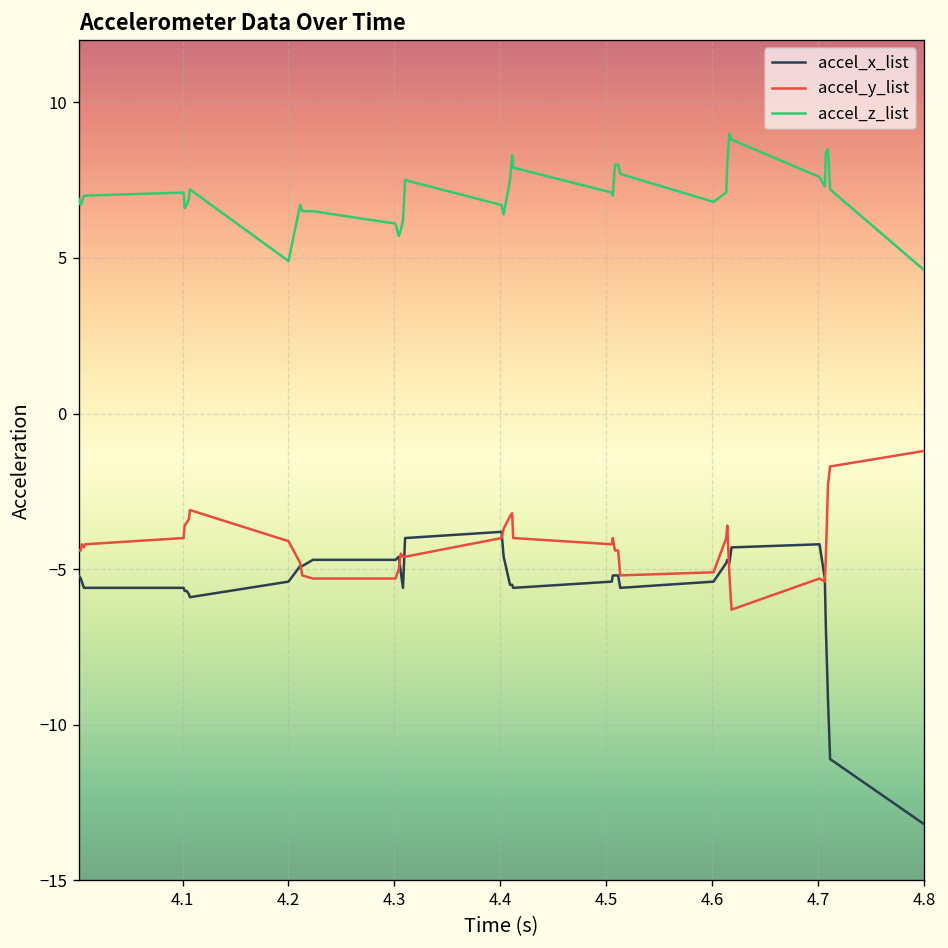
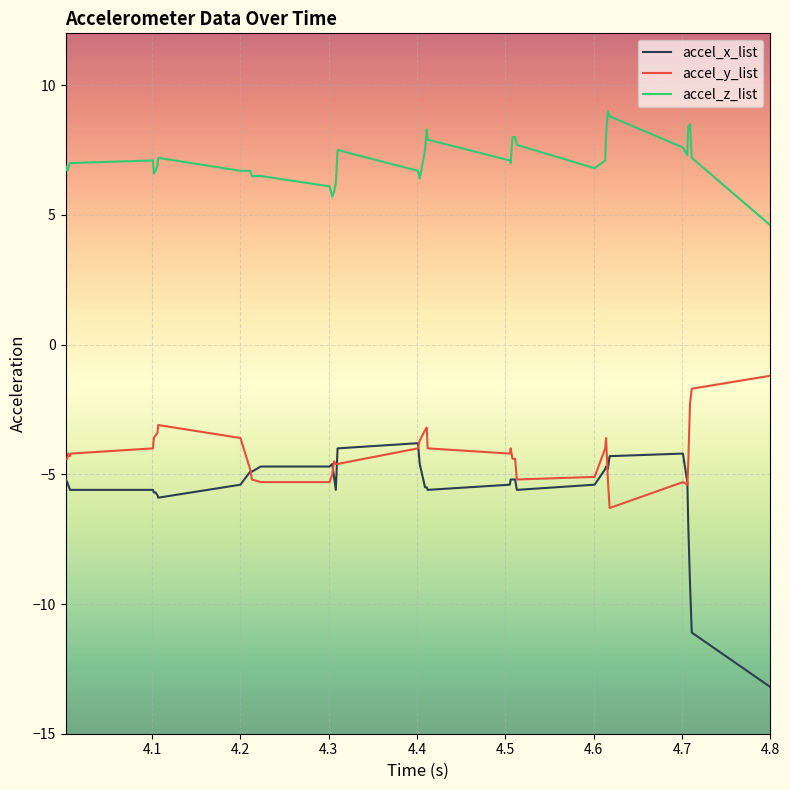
  {
    "accel_x_list": {
      "4.2": -5.4,
      "4.8": -13.2
    },
    "accel_y_list": {
-     "4.2": -4.1,
+     "4.2": -3.6,
      "4.8": -1.2
    },
    "accel_z_list": {
-     "4.2": 4.9,
+     "4.2": 6.7,
      "4.8": 4.6
    }
  }
